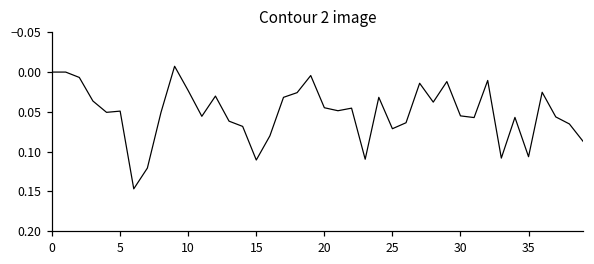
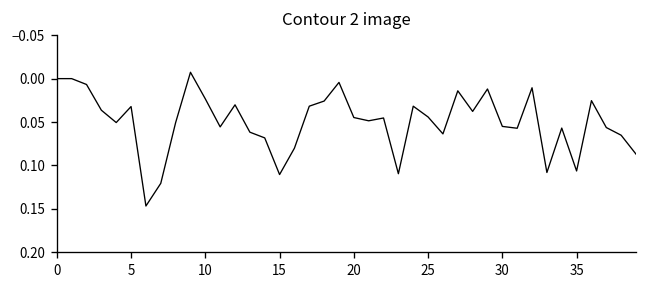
  {
    "0": 0.00,
-   "5": 0.05,
+   "5": 0.03,
    "10": 0.02,
    "15": 0.11,
    "20": 0.04,
-   "25": 0.07,
+   "25": 0.04,
    "30": 0.06,
    "35": 0.11
  }
